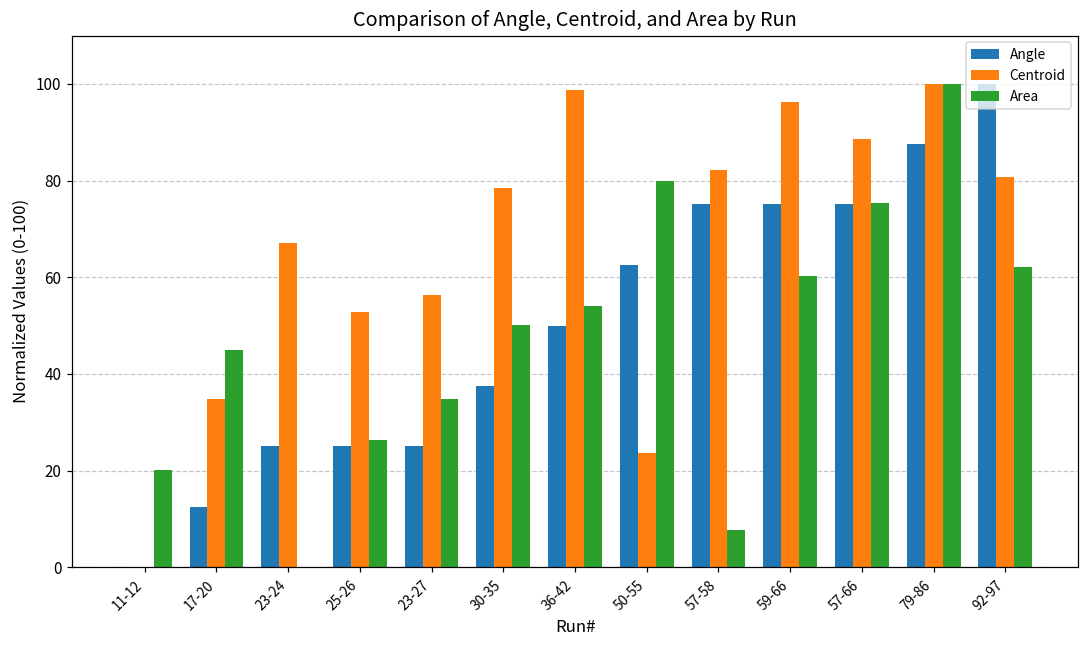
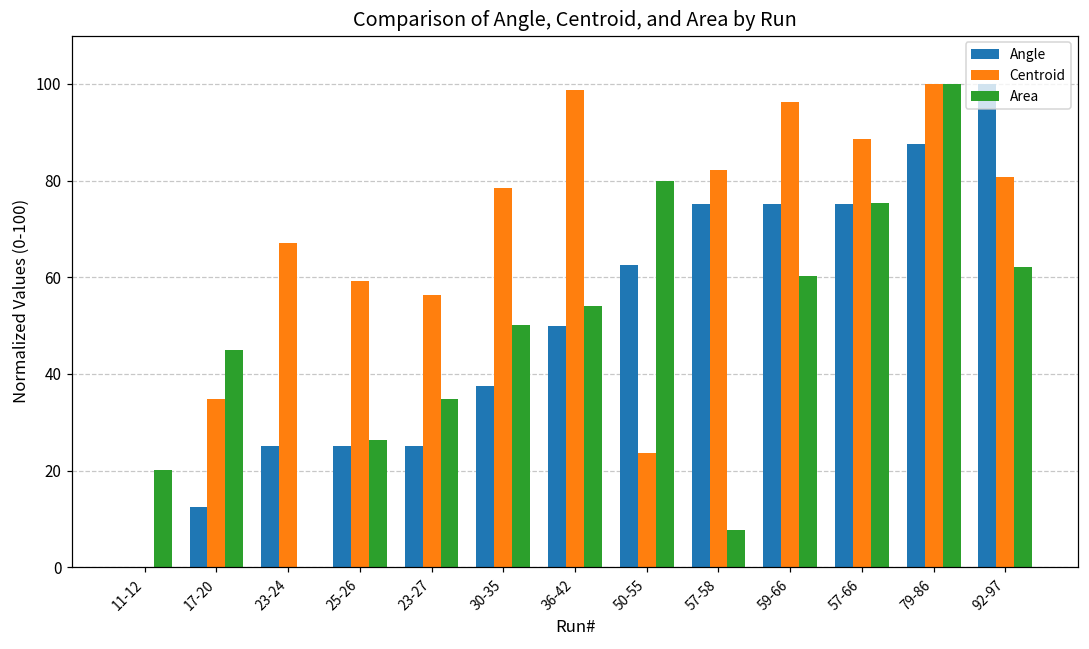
  {
    "Angle": {
      "11-12": 0,
      "17-20": 13,
      "23-24": 25,
      "25-26": 25,
      "23-27": 25,
      "30-35": 38,
      "36-42": 50,
      "50-55": 63,
      "57-58": 75,
      "59-66": 75,
      "57-66": 75,
      "79-86": 88
    },
    "Centroid": {
      "11-12": 0,
      "17-20": 35,
      "23-24": 67,
-     "25-26": 53,
+     "25-26": 59,
      "23-27": 56,
      "30-35": 78,
      "36-42": 99,
      "50-55": 24,
      "57-58": 82,
      "59-66": 96,
      "57-66": 89,
      "79-86": 100,
      "92-97": 81
    },
    "Area": {
      "11-12": 20,
      "17-20": 45,
      "23-24": 0,
      "25-26": 26,
      "23-27": 35,
      "30-35": 50,
      "36-42": 54,
      "50-55": 80,
      "57-58": 8,
      "59-66": 60,
      "57-66": 75,
      "79-86": 100,
      "92-97": 62
    }
  }
